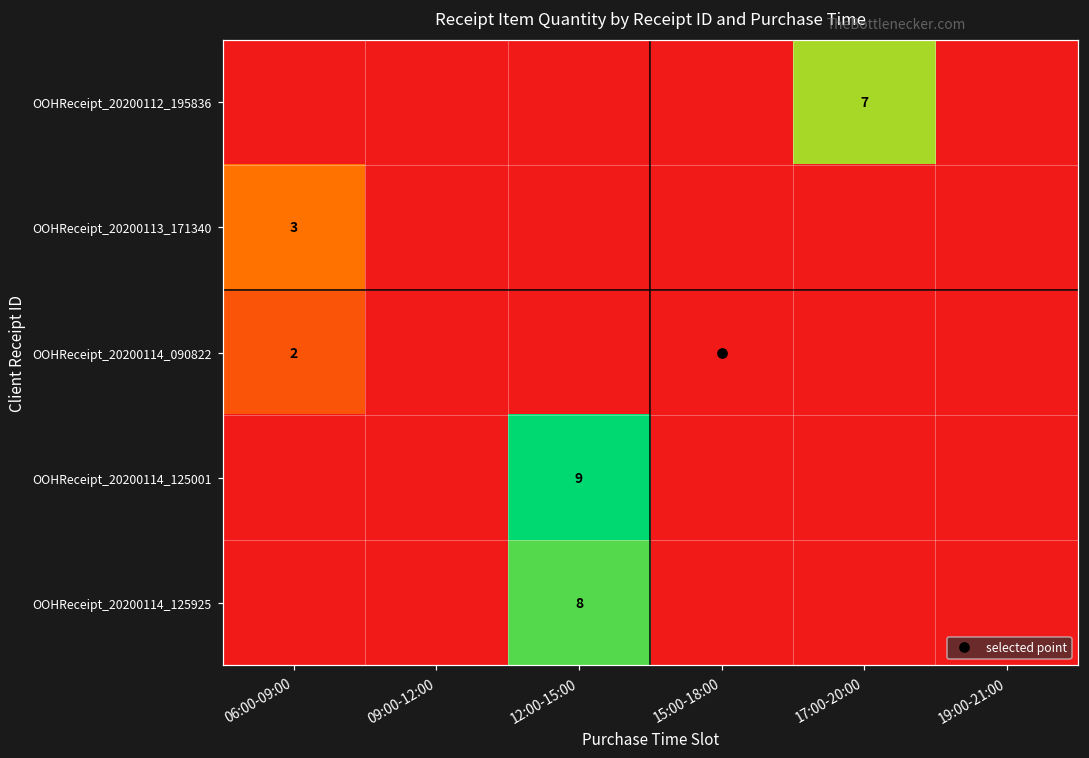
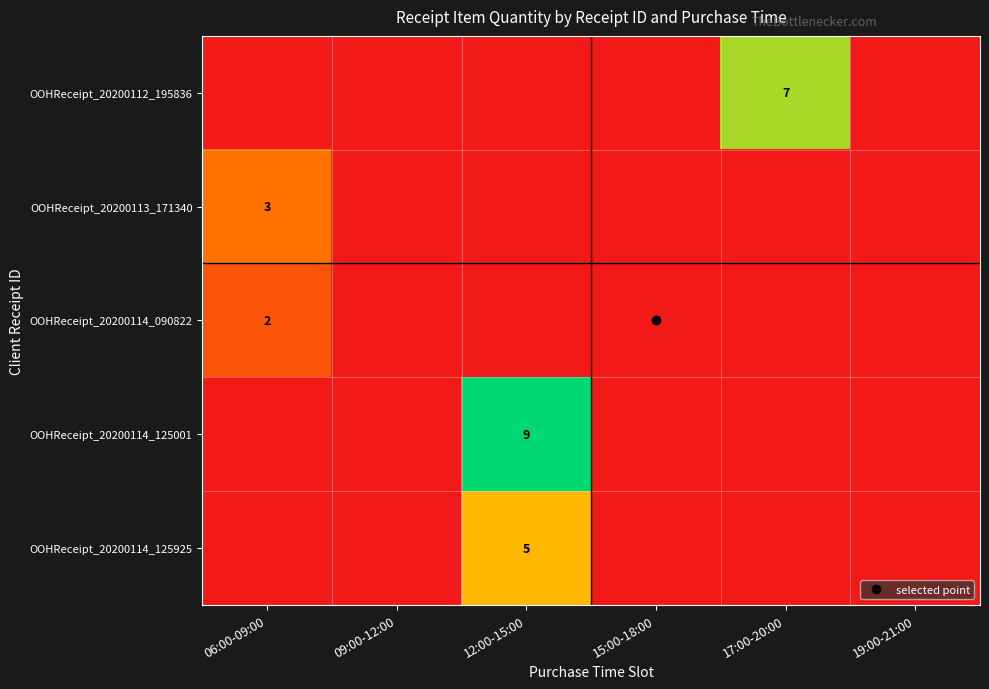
  {
    "OOHReceipt_20200112_195836": {
      "17:00-20:00": 7
    },
    "OOHReceipt_20200113_171340": {
      "06:00-09:00": 3
    },
    "OOHReceipt_20200114_090822": {
      "06:00-09:00": 2
    },
    "OOHReceipt_20200114_125001": {
      "12:00-15:00": 9
    },
    "OOHReceipt_20200114_125925": {
-     "12:00-15:00": 8
+     "12:00-15:00": 5
    }
  }
